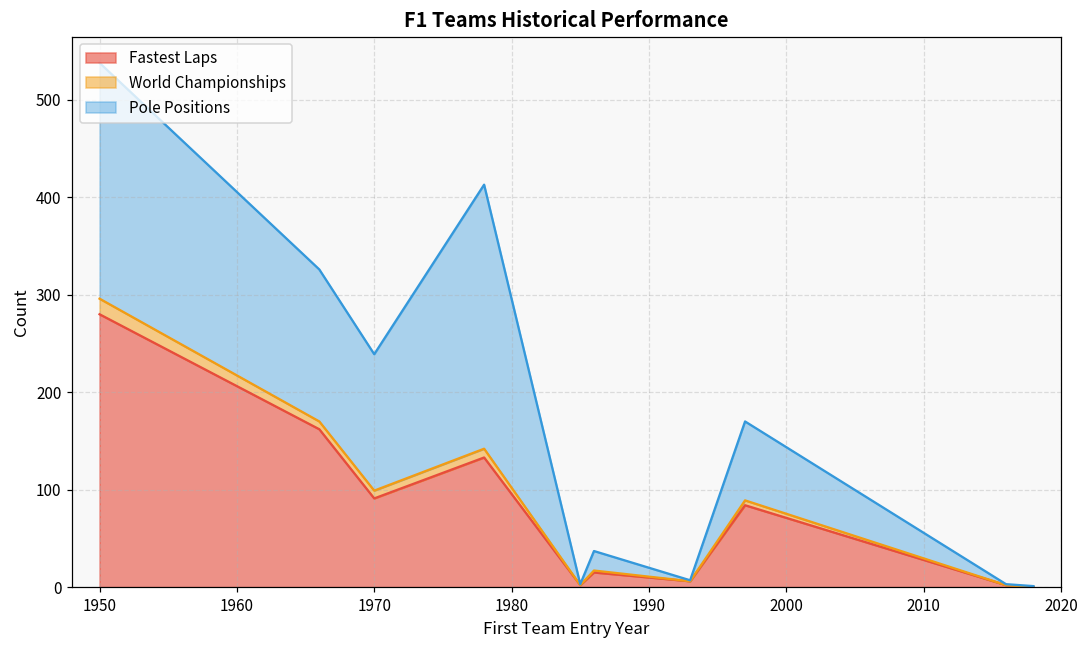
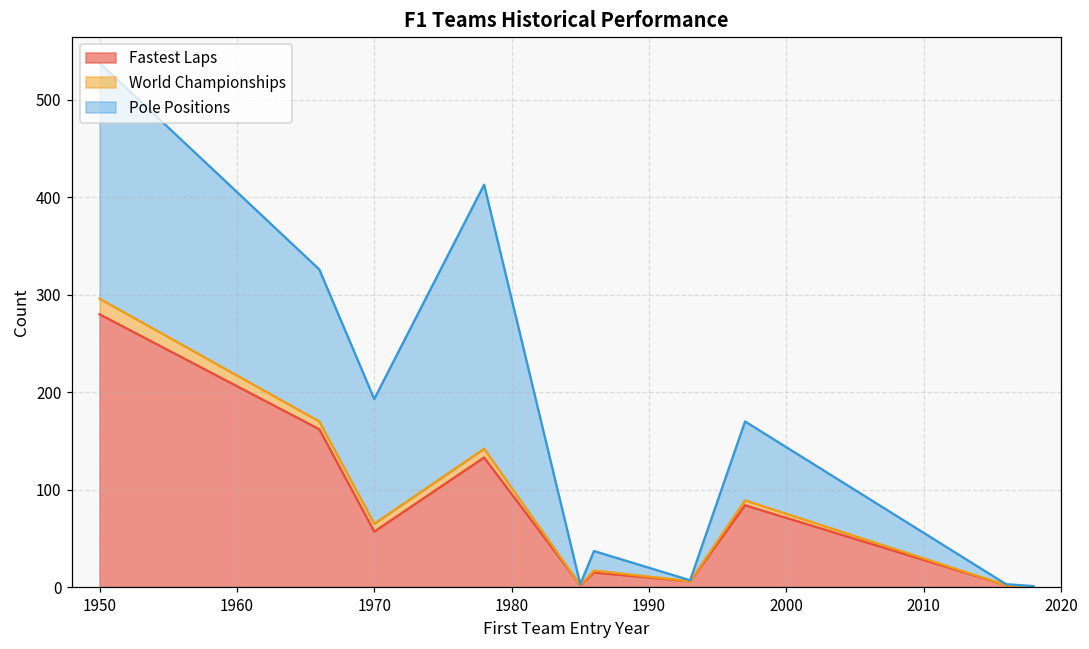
  {
    "Fastest Laps": {
      "1950": 280,
-     "1970": 90
+     "1970": 60
    },
    "World Championships": {
      "1950": 20,
      "1970": 10
    },
    "Pole Positions": {
-     "1970": 140
+     "1970": 130
    }
  }
